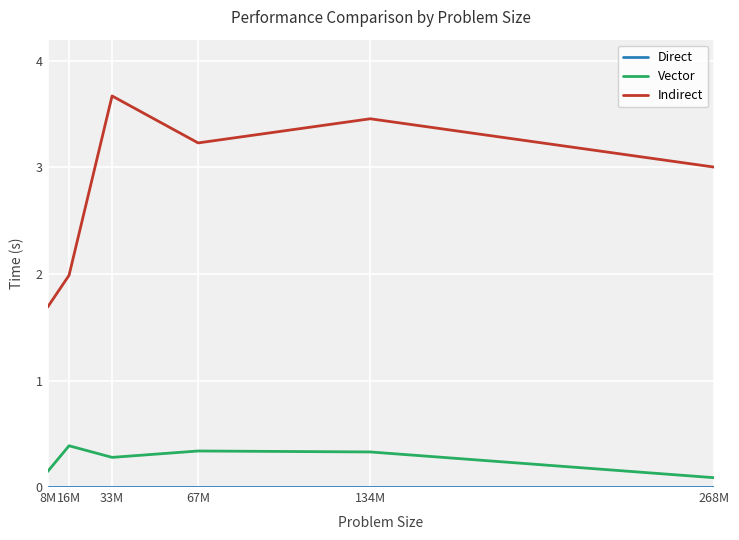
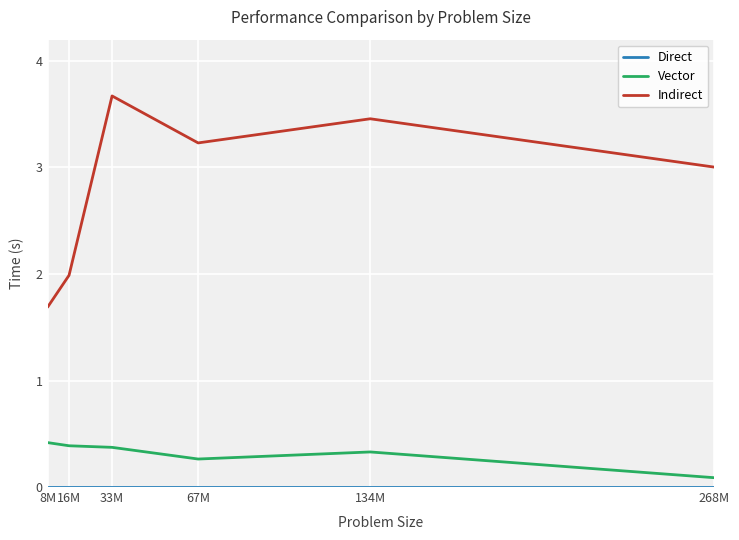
  {
    "Direct": {
      "8M": 0.00,
      "16M": 0.00,
      "33M": 0.00,
      "67M": 0.00,
      "134M": 0.00,
      "268M": 0.00
    },
    "Vector": {
-     "8M": 0.14,
+     "8M": 0.42,
      "16M": 0.39,
-     "33M": 0.28,
-     "67M": 0.34,
+     "33M": 0.37,
+     "67M": 0.26,
      "134M": 0.33,
      "268M": 0.09
    },
    "Indirect": {
      "8M": 1.69,
      "16M": 1.99,
      "33M": 3.67,
      "67M": 3.23,
      "134M": 3.46,
      "268M": 3.00
    }
  }
